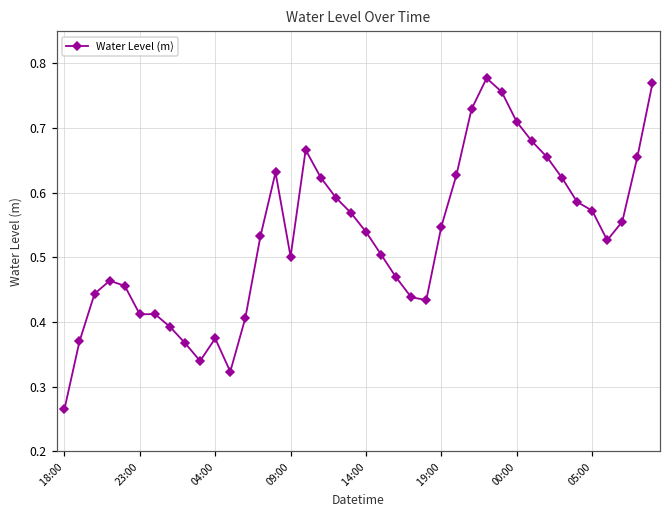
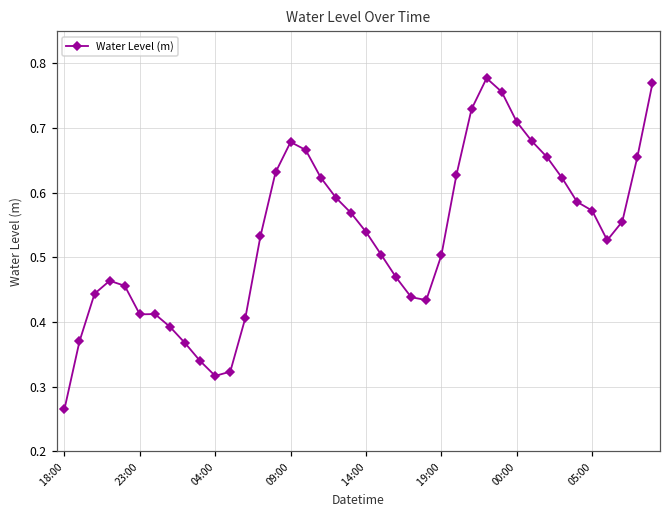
  {
    "18:00": 0.26,
    "23:00": 0.41,
-   "04:00": 0.37,
-   "09:00": 0.50,
+   "04:00": 0.32,
+   "09:00": 0.68,
    "14:00": 0.54,
-   "19:00": 0.55,
+   "19:00": 0.50,
    "00:00": 0.71,
    "05:00": 0.57
  }
